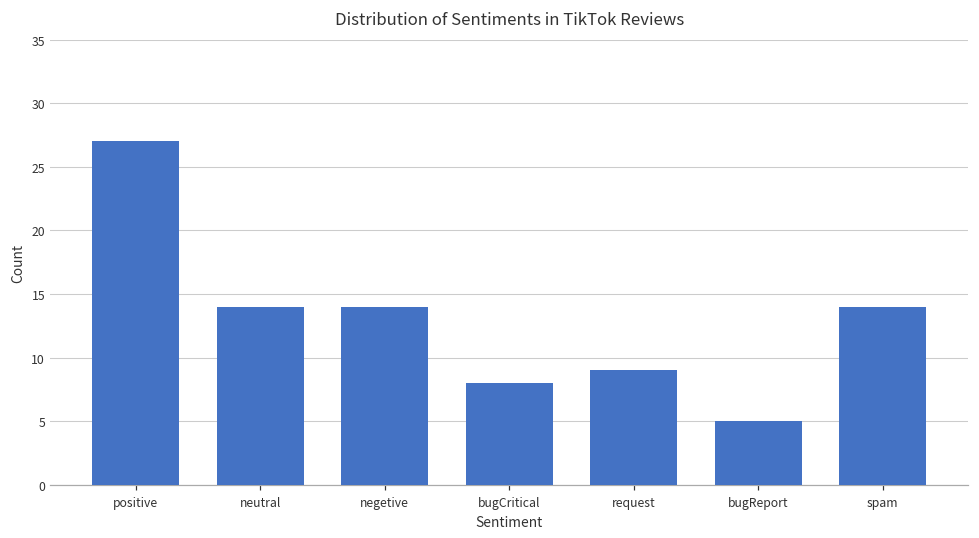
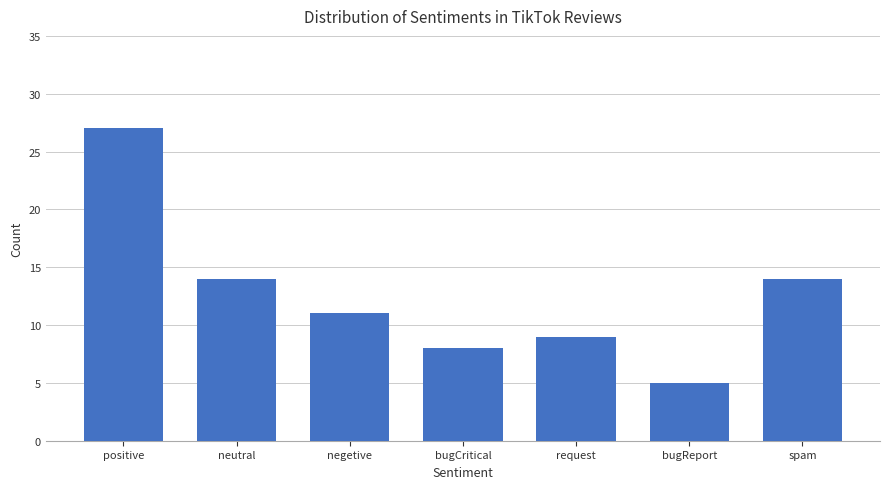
  {
    "positive": 27,
    "neutral": 14,
-   "negetive": 14,
+   "negetive": 11,
    "bugCritical": 8,
    "request": 9,
    "bugReport": 5,
    "spam": 14
  }
